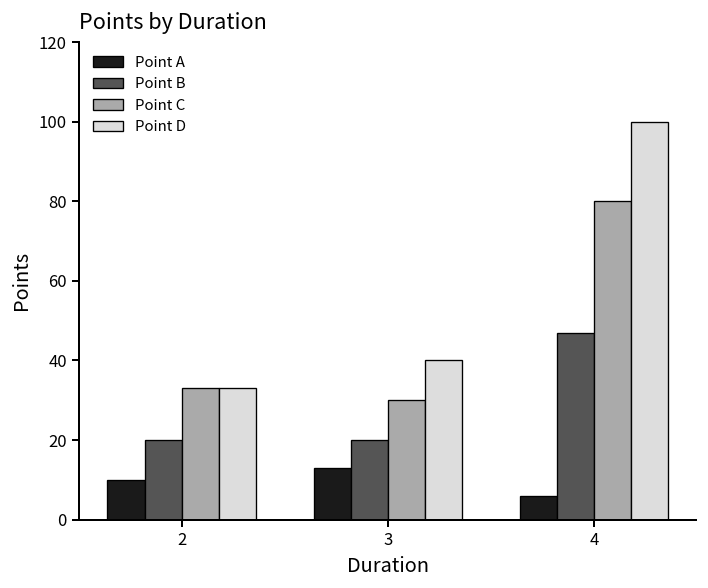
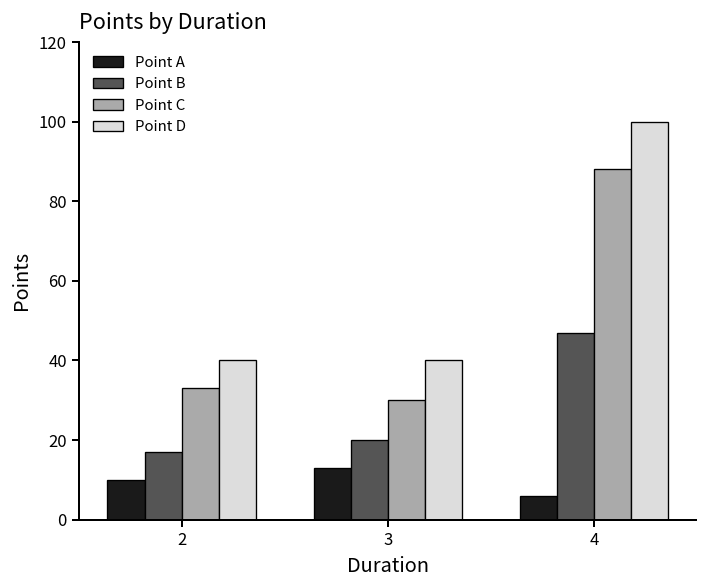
  {
    "Point A": {
      "2": 10,
      "3": 13,
      "4": 6
    },
    "Point B": {
-     "2": 20,
+     "2": 17,
      "3": 20,
      "4": 47
    },
    "Point C": {
      "2": 33,
      "3": 30,
-     "4": 80
+     "4": 88
    },
    "Point D": {
-     "2": 33,
+     "2": 40,
      "3": 40,
      "4": 100
    }
  }
